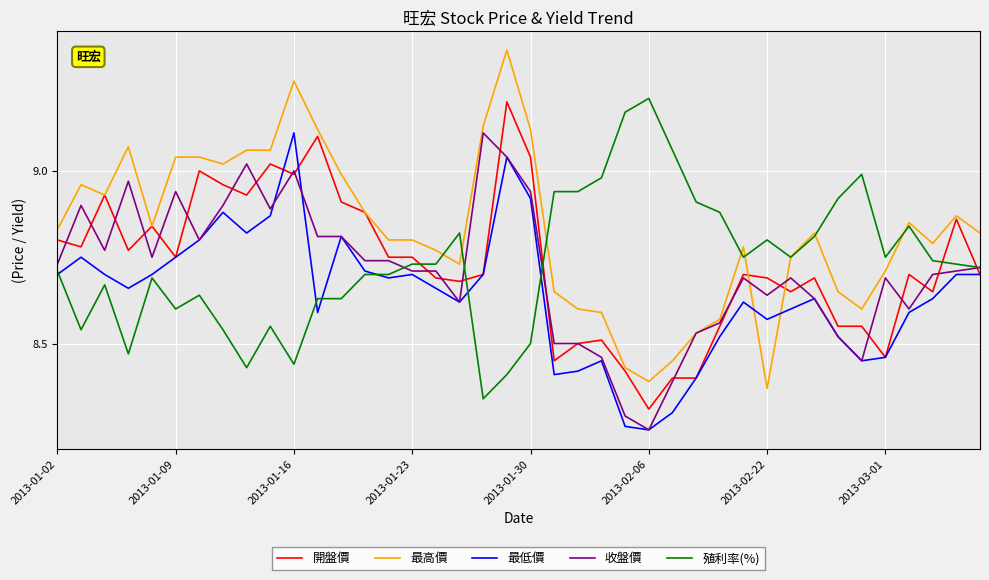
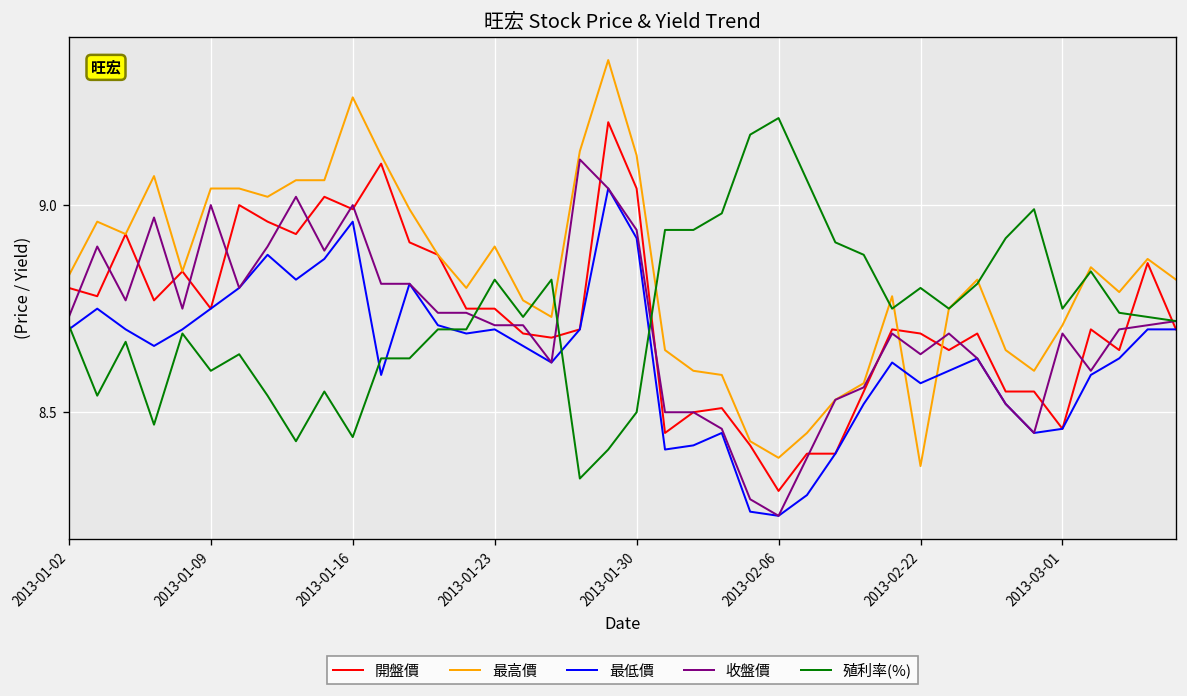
  {
    "開盤價": {
      "2013-01-02": 8.80,
      "2013-01-16": 8.99,
      "2013-01-23": 8.75,
      "2013-01-30": 9.04,
      "2013-02-06": 8.31,
      "2013-02-22": 8.69
    },
    "最高價": {
      "2013-01-02": 8.83,
      "2013-01-09": 9.04,
      "2013-01-16": 9.26,
-     "2013-01-23": 8.8,
+     "2013-01-23": 8.9,
      "2013-01-30": 9.12,
      "2013-02-06": 8.39,
      "2013-02-22": 8.37,
      "2013-03-01": 8.71
    },
    "最低價": {
      "2013-01-02": 8.70,
-     "2013-01-16": 9.11,
+     "2013-01-16": 8.96,
      "2013-01-23": 8.70,
      "2013-01-30": 8.92,
      "2013-02-22": 8.57
    },
    "收盤價": {
      "2013-01-02": 8.73,
-     "2013-01-09": 8.94,
+     "2013-01-09": 9.00,
      "2013-01-16": 9.00,
      "2013-01-23": 8.71,
      "2013-01-30": 8.94,
      "2013-02-22": 8.64,
      "2013-03-01": 8.69
    },
    "殖利率(%)": {
      "2013-01-02": 8.71,
      "2013-01-09": 8.60,
      "2013-01-16": 8.44,
-     "2013-01-23": 8.73,
+     "2013-01-23": 8.82,
      "2013-01-30": 8.50,
      "2013-02-06": 9.21,
      "2013-02-22": 8.80,
      "2013-03-01": 8.75
    }
  }
